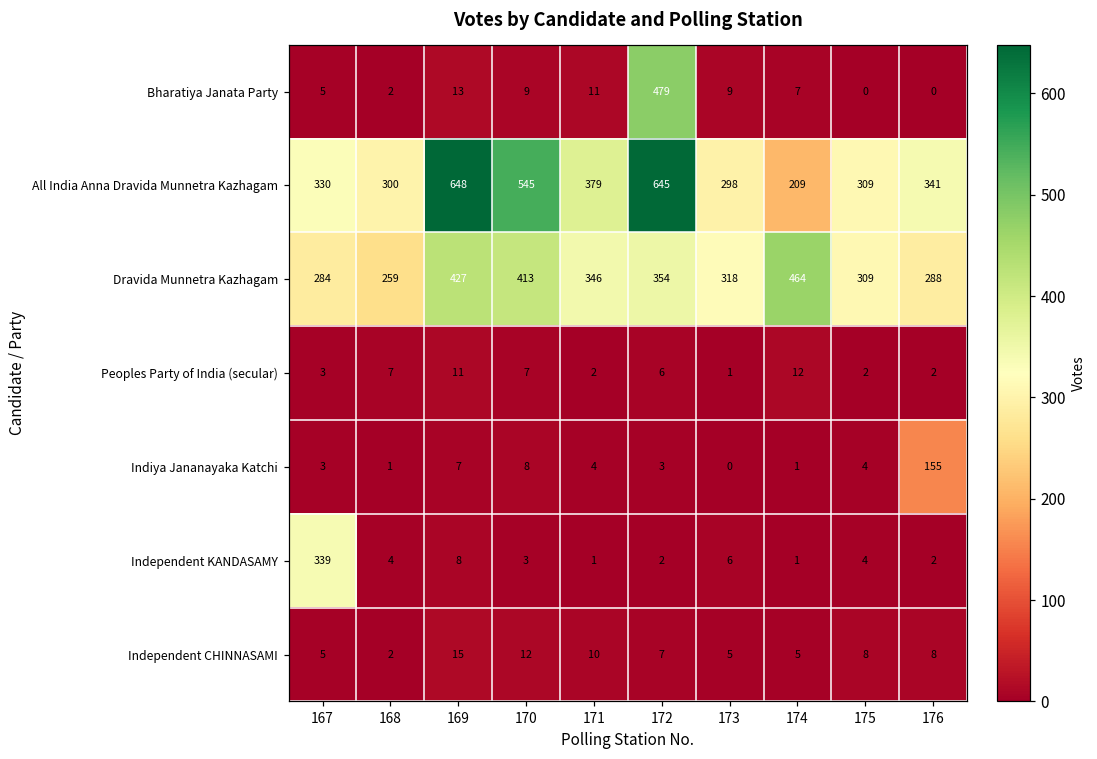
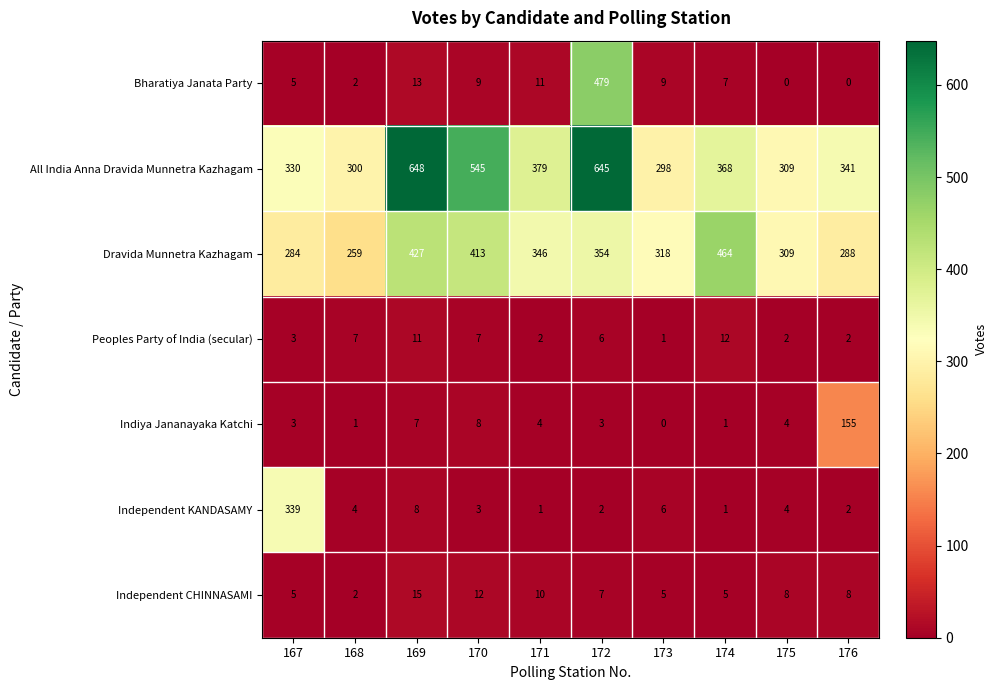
  {
    "Bharatiya Janata Party": {
      "167": 5,
      "168": 2,
      "169": 13,
      "170": 9,
      "171": 11,
      "172": 479,
      "173": 9,
      "174": 7,
      "175": 0,
      "176": 0
    },
    "All India Anna Dravida Munnetra Kazhagam": {
      "167": 330,
      "168": 300,
      "169": 648,
      "170": 545,
      "171": 379,
      "172": 645,
      "173": 298,
-     "174": 209,
+     "174": 368,
      "175": 309,
      "176": 341
    },
    "Dravida Munnetra Kazhagam": {
      "167": 284,
      "168": 259,
      "169": 427,
      "170": 413,
      "171": 346,
      "172": 354,
      "173": 318,
      "174": 464,
      "175": 309,
      "176": 288
    },
    "Peoples Party of India (secular)": {
      "167": 3,
      "168": 7,
      "169": 11,
      "170": 7,
      "171": 2,
      "172": 6,
      "173": 1,
      "174": 12,
      "175": 2,
      "176": 2
    },
    "Indiya Jananayaka Katchi": {
      "167": 3,
      "168": 1,
      "169": 7,
      "170": 8,
      "171": 4,
      "172": 3,
      "173": 0,
      "174": 1,
      "175": 4,
      "176": 155
    },
    "Independent KANDASAMY": {
      "167": 339,
      "168": 4,
      "169": 8,
      "170": 3,
      "171": 1,
      "172": 2,
      "173": 6,
      "174": 1,
      "175": 4,
      "176": 2
    },
    "Independent CHINNASAMI": {
      "167": 5,
      "168": 2,
      "169": 15,
      "170": 12,
      "171": 10,
      "172": 7,
      "173": 5,
      "174": 5,
      "175": 8,
      "176": 8
    }
  }
